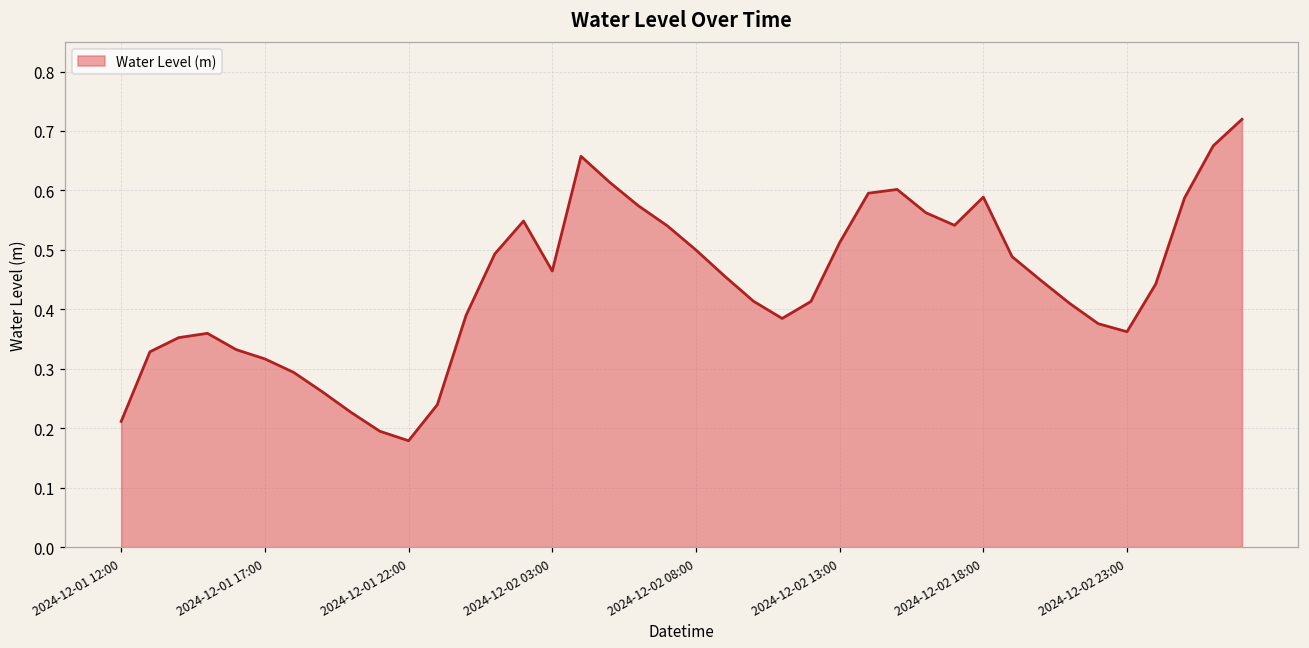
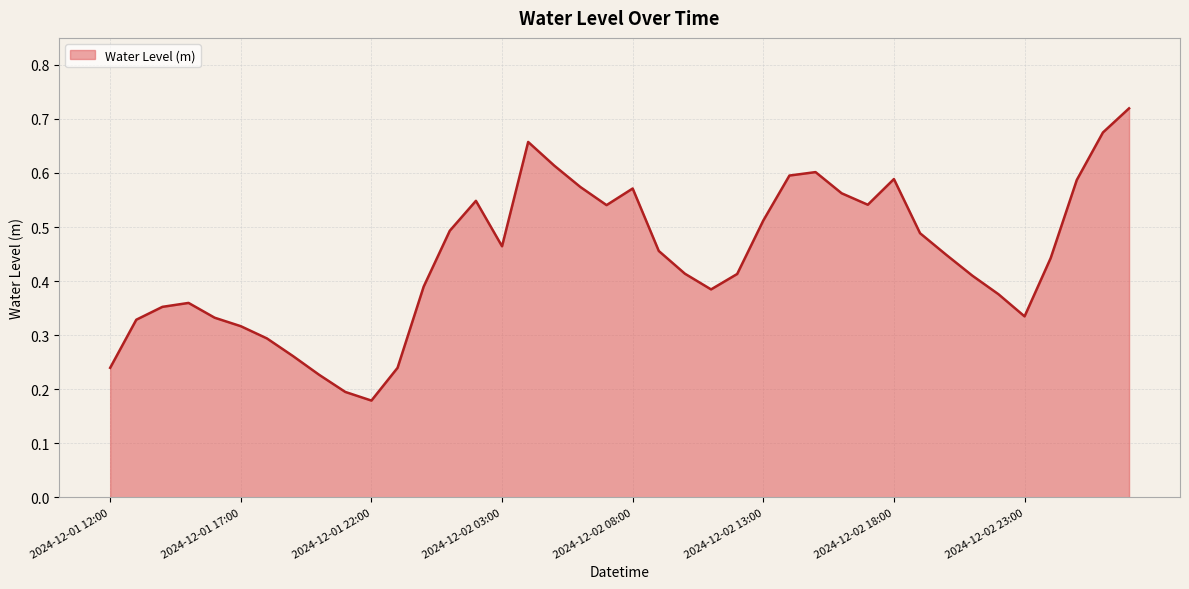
  {
-   "2024-12-01 12:00": 0.21,
+   "2024-12-01 12:00": 0.24,
    "2024-12-01 17:00": 0.32,
    "2024-12-01 22:00": 0.18,
    "2024-12-02 03:00": 0.46,
-   "2024-12-02 08:00": 0.50,
+   "2024-12-02 08:00": 0.57,
    "2024-12-02 13:00": 0.51,
    "2024-12-02 18:00": 0.59,
-   "2024-12-02 23:00": 0.36
+   "2024-12-02 23:00": 0.33
  }
